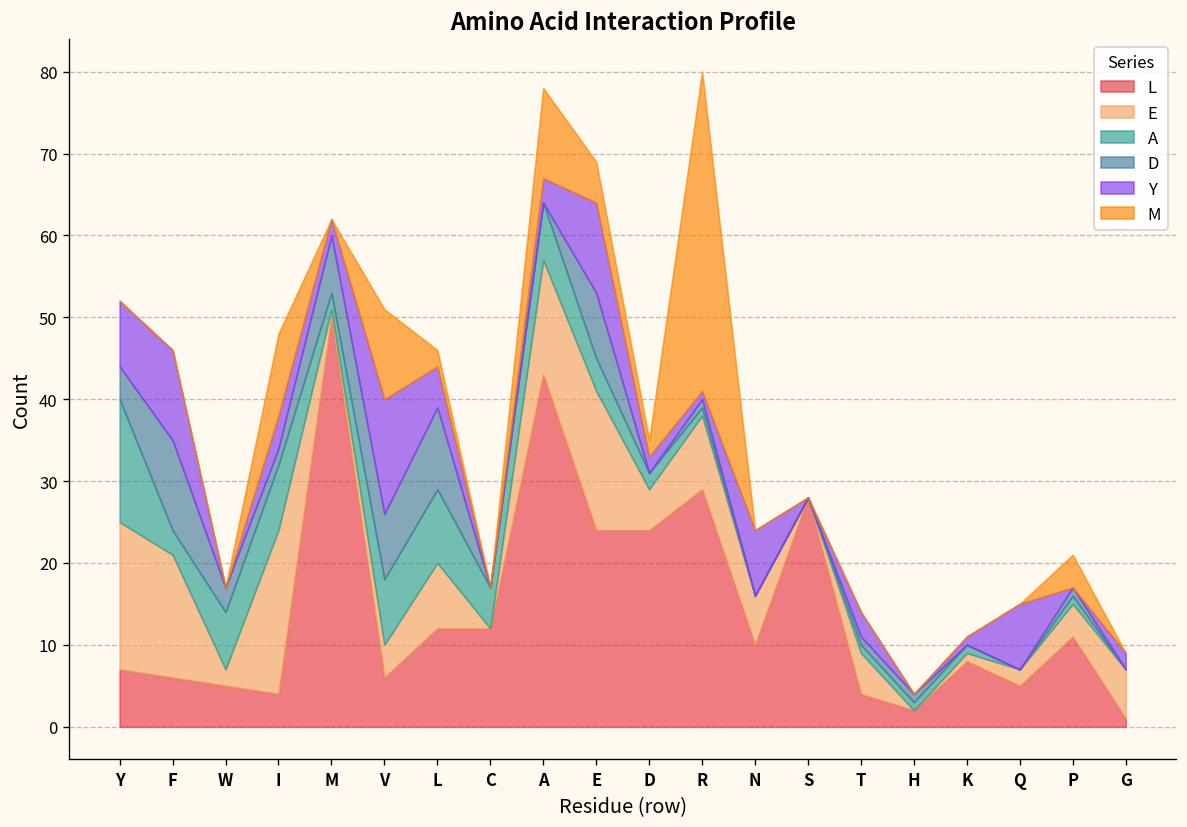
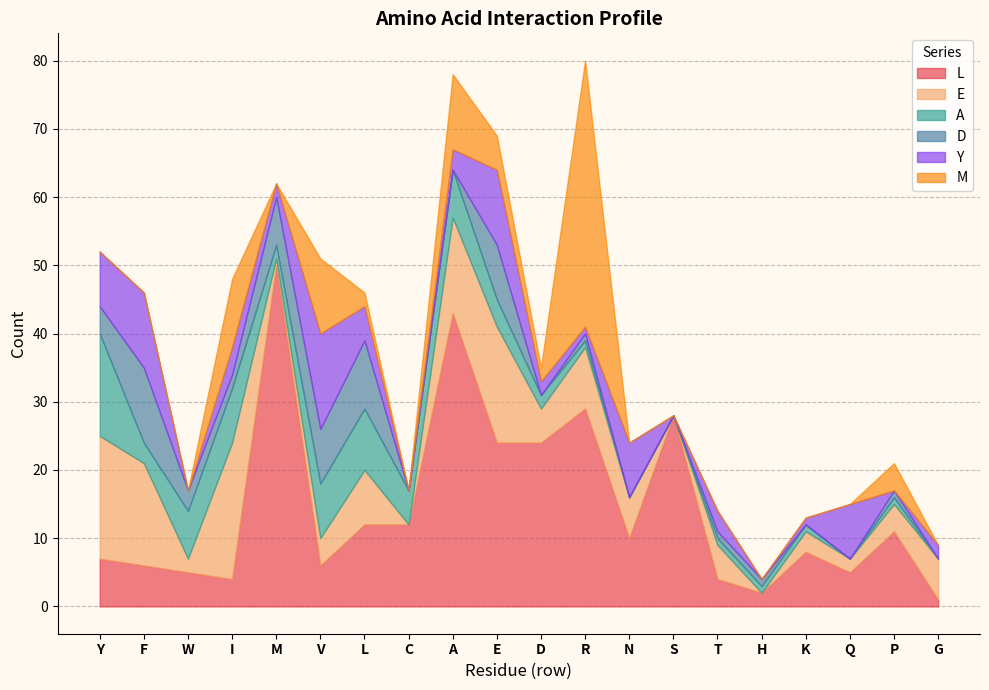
  {
    "L": {
      "Y": 7,
      "F": 6,
      "W": 5,
      "I": 4,
      "M": 50,
      "V": 6,
      "L": 12,
      "A": 43,
      "E": 24,
      "D": 24,
      "R": 29,
      "N": 10,
      "T": 4,
      "K": 8,
      "Q": 5,
      "P": 11,
      "G": 1
    },
    "E": {
      "Y": 18,
      "F": 15,
      "W": 2,
      "I": 20,
      "M": 1,
      "V": 4,
      "L": 8,
      "A": 14,
      "E": 17,
      "D": 5,
      "R": 9,
      "T": 5,
-     "K": 1,
+     "K": 3,
      "P": 4
    },
    "Y": {
      "I": 4,
      "V": 14,
      "L": 5,
      "A": 3,
      "E": 11,
      "D": 2,
      "R": 1
    },
    "M": {
      "I": 10,
      "V": 11,
      "L": 2,
      "A": 11,
      "E": 5,
      "D": 2,
      "R": 39,
      "P": 4
    }
  }
